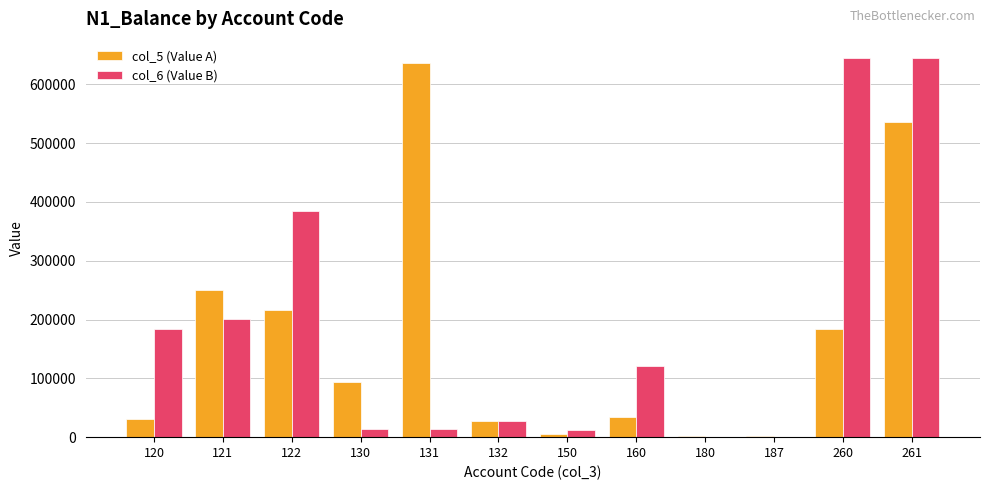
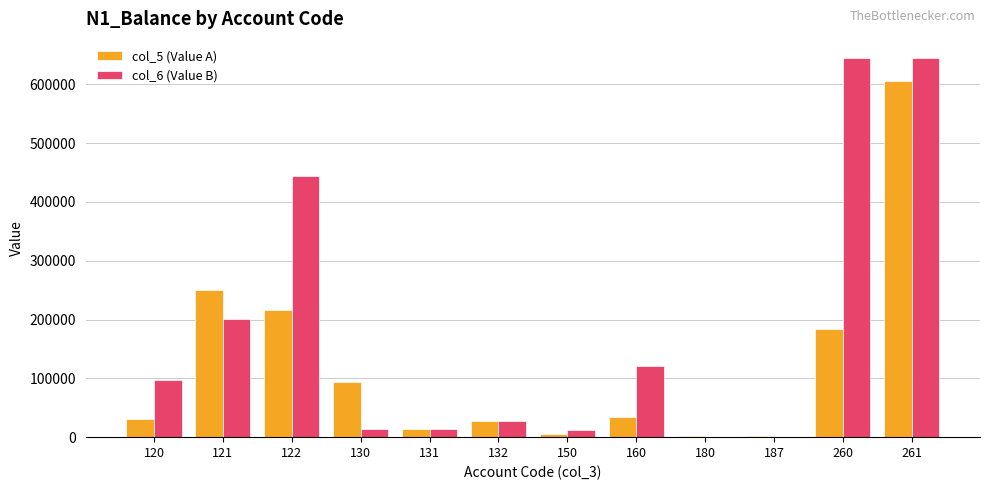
  {
    "col_5 (Value A)": {
      "120": 30000,
      "121": 250000,
      "122": 220000,
      "130": 90000,
-     "131": 640000,
+     "131": 10000,
      "132": 30000,
      "150": 0,
      "160": 30000,
      "260": 180000,
-     "261": 540000
+     "261": 600000
    },
    "col_6 (Value B)": {
-     "120": 180000,
+     "120": 100000,
      "121": 200000,
-     "122": 380000,
+     "122": 440000,
      "130": 10000,
      "131": 10000,
      "132": 30000,
      "150": 10000,
      "160": 120000,
      "180": 0,
      "187": 0,
      "260": 640000,
      "261": 640000
    }
  }
